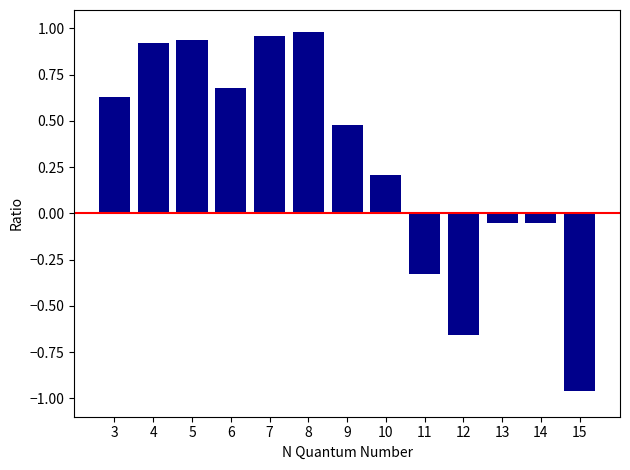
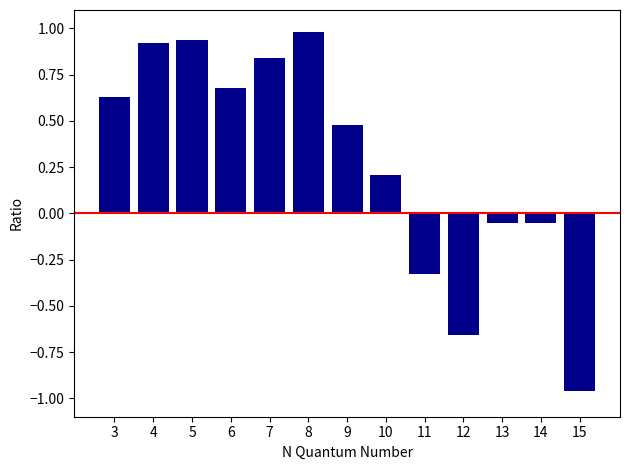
  {
    "3": 0.63,
    "4": 0.92,
    "5": 0.94,
    "6": 0.68,
-   "7": 0.96,
+   "7": 0.84,
    "8": 0.98,
    "9": 0.48,
    "10": 0.21,
    "11": -0.33,
    "12": -0.66,
    "13": -0.05,
    "14": -0.05,
    "15": -0.96
  }
